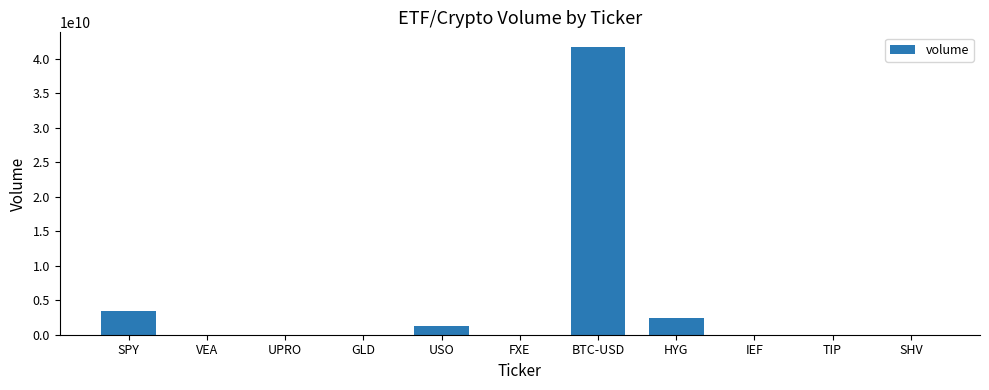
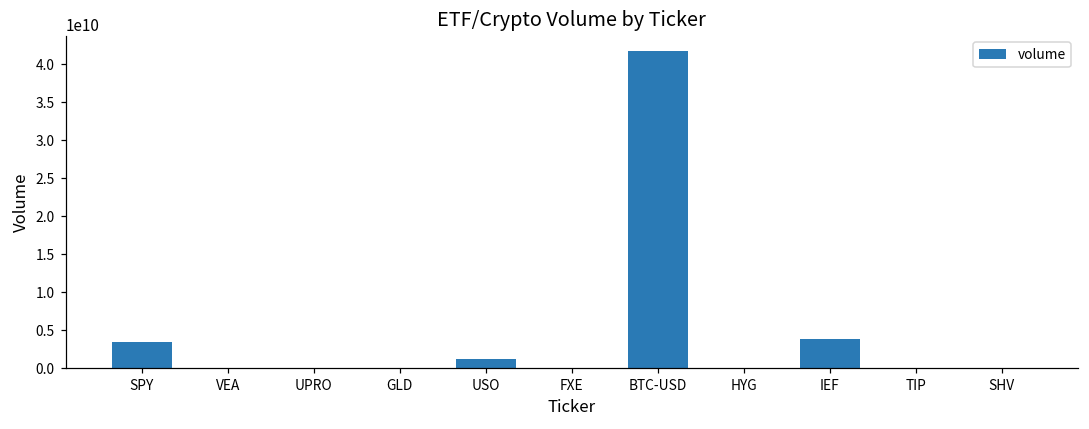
  {
    "SPY": 3000000000,
    "USO": 1000000000,
    "BTC-USD": 42000000000,
-   "HYG": 2000000000,
-   "IEF": 0
+   "HYG": 0,
+   "IEF": 4000000000
  }
